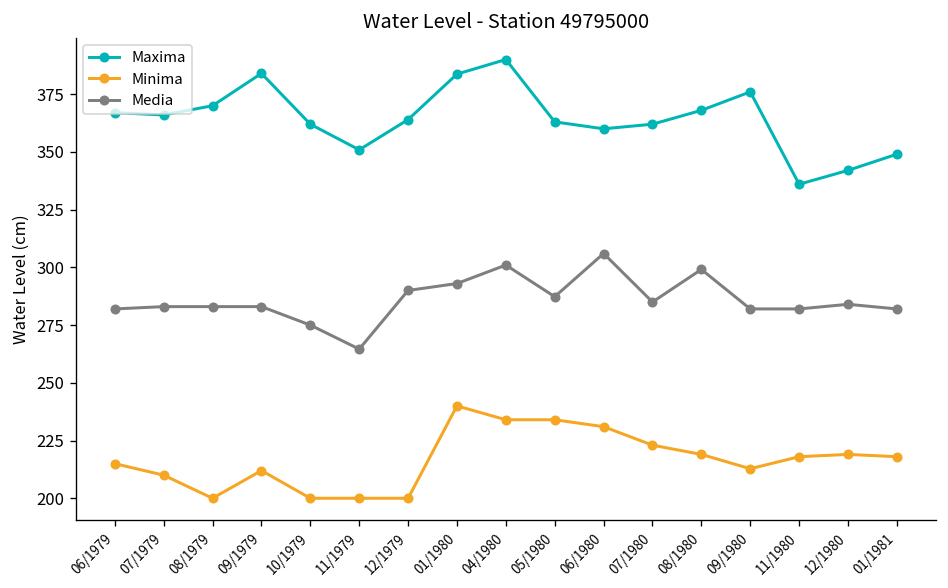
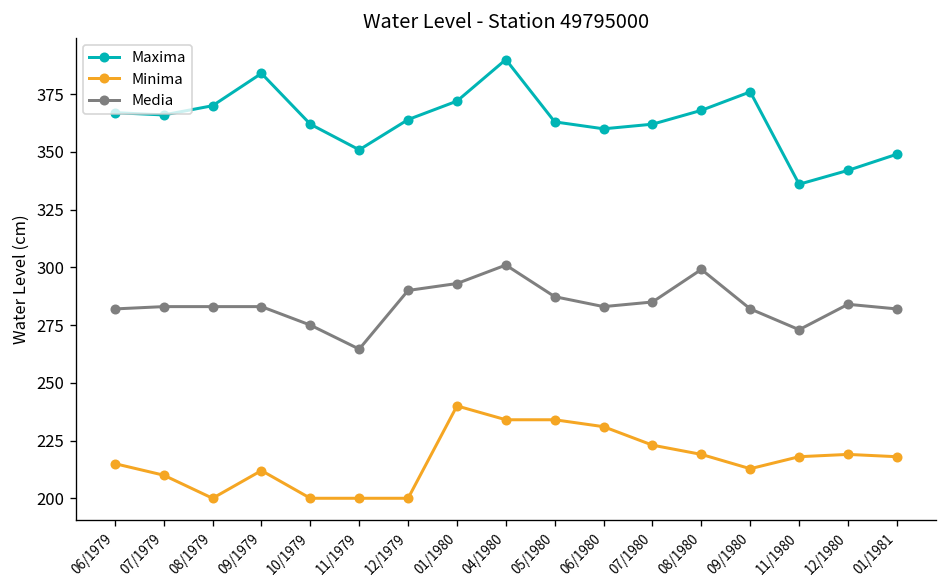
  {
    "Maxima": {
      "08/1979": 370,
      "09/1979": 384,
      "10/1979": 362,
      "11/1979": 351,
      "12/1979": 364,
-     "01/1980": 384,
+     "01/1980": 372,
      "04/1980": 390,
      "05/1980": 363,
      "06/1980": 360,
      "07/1980": 362,
      "08/1980": 368,
      "09/1980": 376,
      "11/1980": 336,
      "12/1980": 342,
      "01/1981": 349
    },
    "Minima": {
      "06/1979": 215,
      "07/1979": 210,
      "08/1979": 200,
      "09/1979": 212,
      "10/1979": 200,
      "11/1979": 200,
      "12/1979": 200,
      "01/1980": 240,
      "04/1980": 234,
      "05/1980": 234,
      "06/1980": 231,
      "07/1980": 223,
      "08/1980": 219,
      "09/1980": 213,
      "11/1980": 218,
      "12/1980": 219,
      "01/1981": 218
    },
    "Media": {
      "06/1979": 282,
      "07/1979": 283,
      "08/1979": 283,
      "09/1979": 283,
      "10/1979": 275,
      "11/1979": 265,
      "12/1979": 290,
      "01/1980": 293,
      "04/1980": 301,
      "05/1980": 287,
-     "06/1980": 306,
+     "06/1980": 283,
      "07/1980": 285,
      "08/1980": 299,
      "09/1980": 282,
-     "11/1980": 282,
+     "11/1980": 273,
      "12/1980": 284,
      "01/1981": 282
    }
  }
